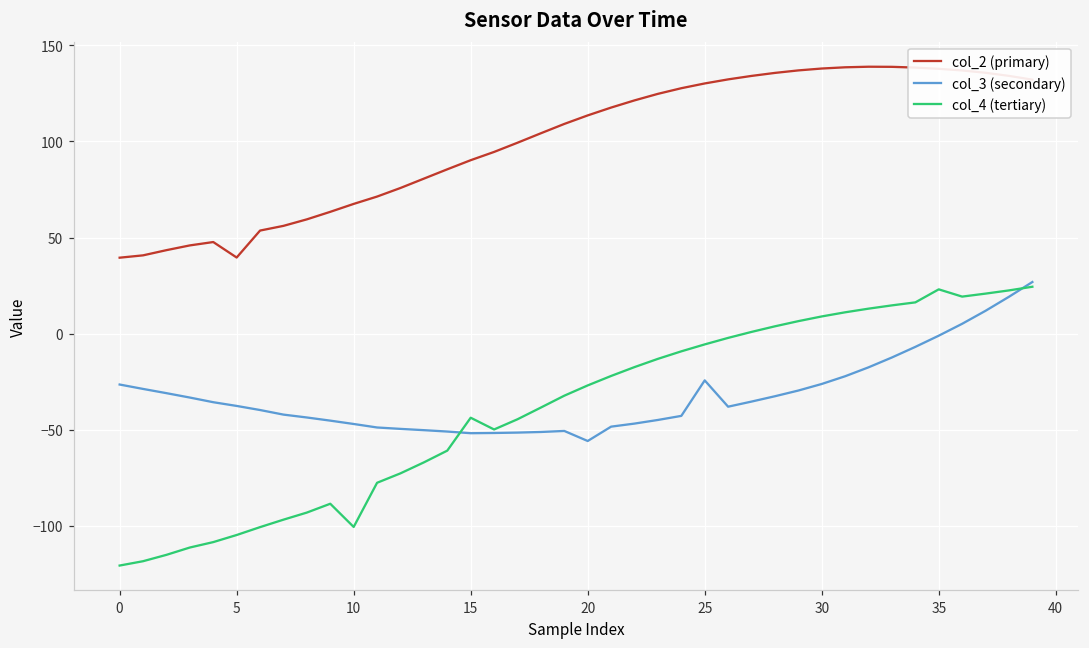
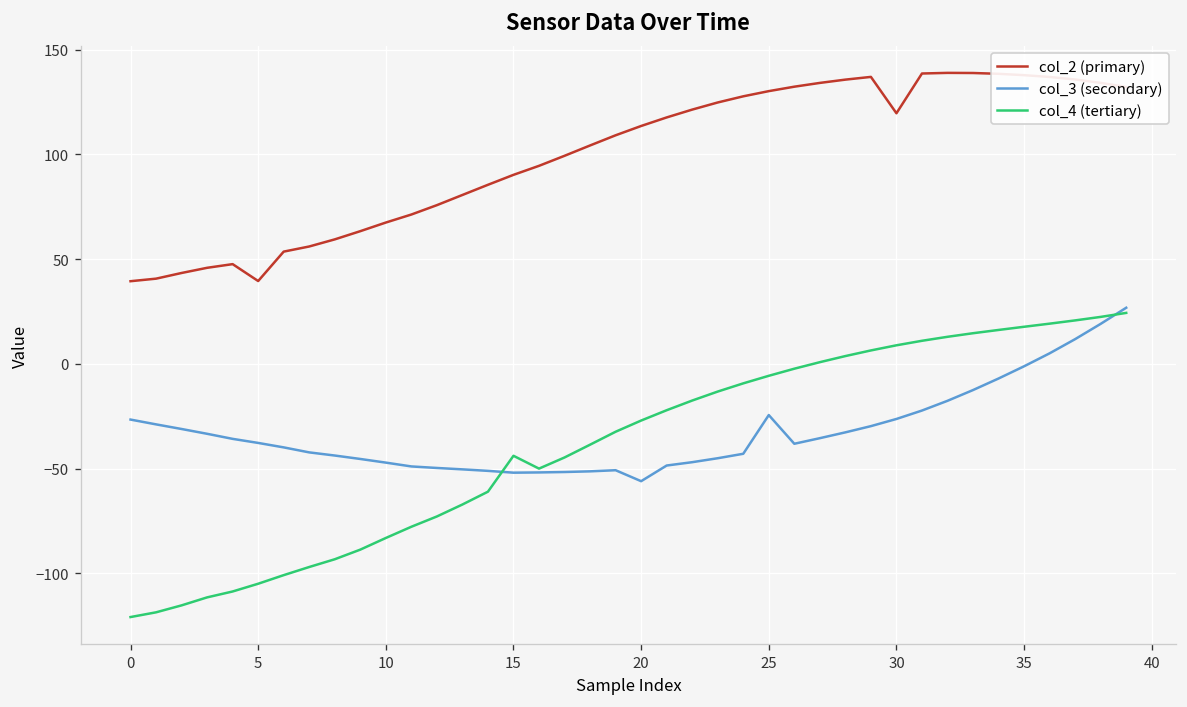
  {
    "col_2 (primary)": {
      "0": 39,
      "5": 40,
      "10": 67,
      "15": 90,
      "20": 114,
      "25": 130,
-     "30": 138
+     "30": 120
    },
    "col_3 (secondary)": {
      "0": -27,
      "5": -38,
      "10": -47,
      "15": -52,
      "20": -56,
      "25": -24,
      "30": -26,
      "35": -1
    },
    "col_4 (tertiary)": {
      "0": -121,
      "5": -105,
-     "10": -101,
+     "10": -83,
      "15": -44,
      "20": -27,
      "25": -6,
      "30": 9,
-     "35": 23
+     "35": 18
    }
  }
